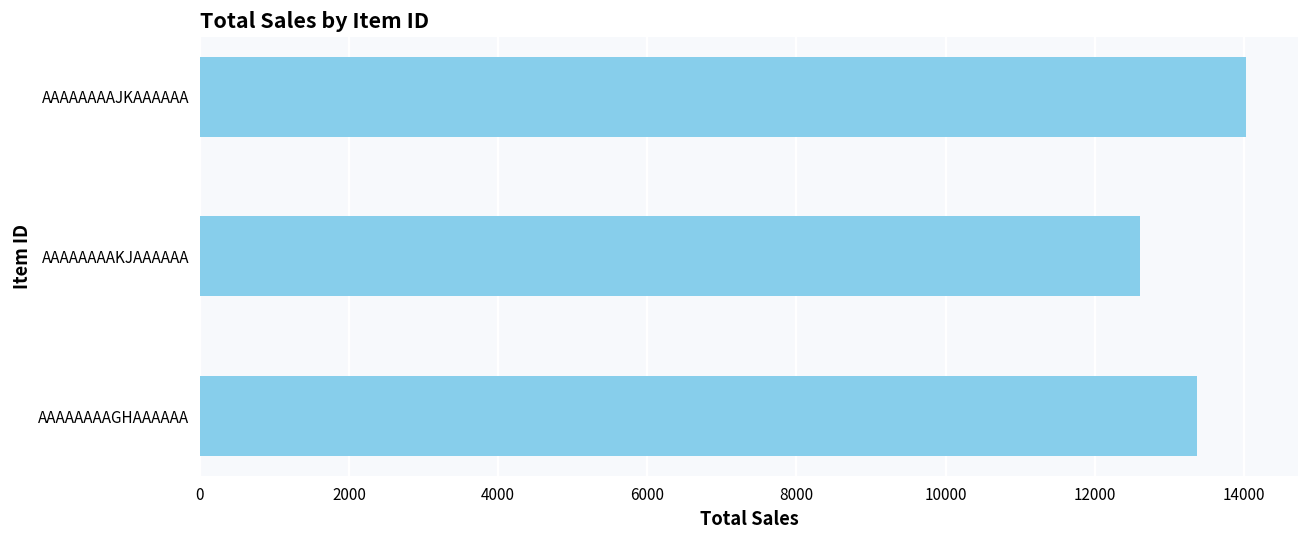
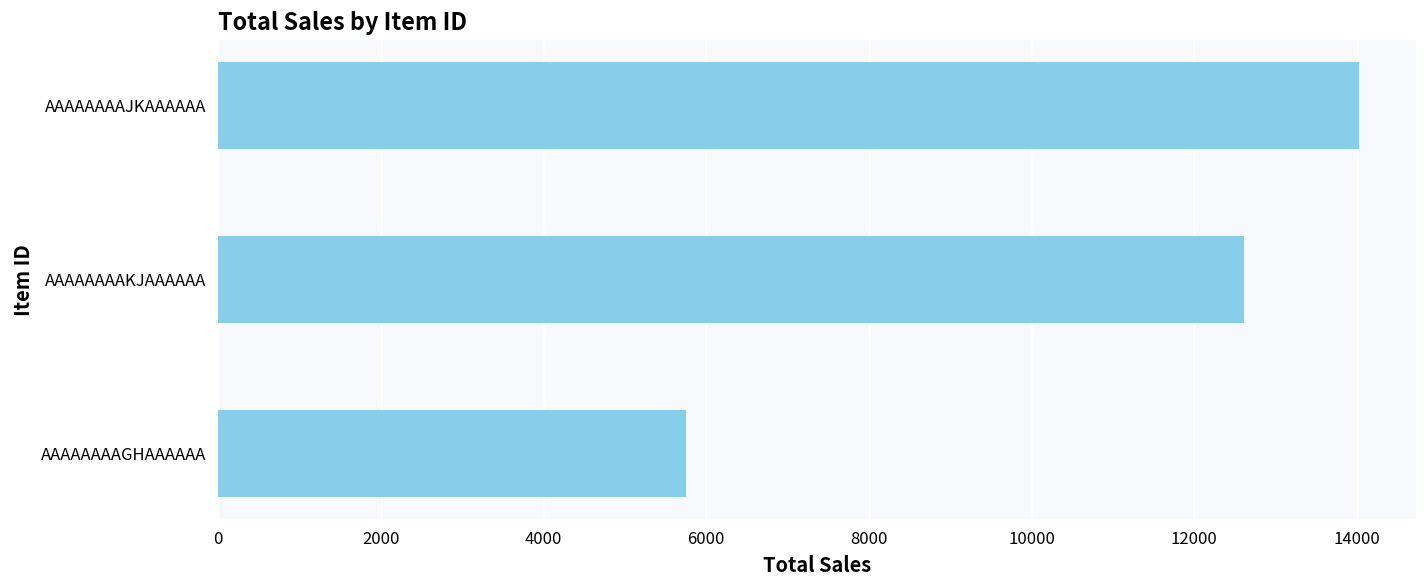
  {
    "AAAAAAAAJKAAAAAA": 14000,
    "AAAAAAAAKJAAAAAA": 12600,
-   "AAAAAAAAGHAAAAAA": 13400
+   "AAAAAAAAGHAAAAAA": 5800
  }
